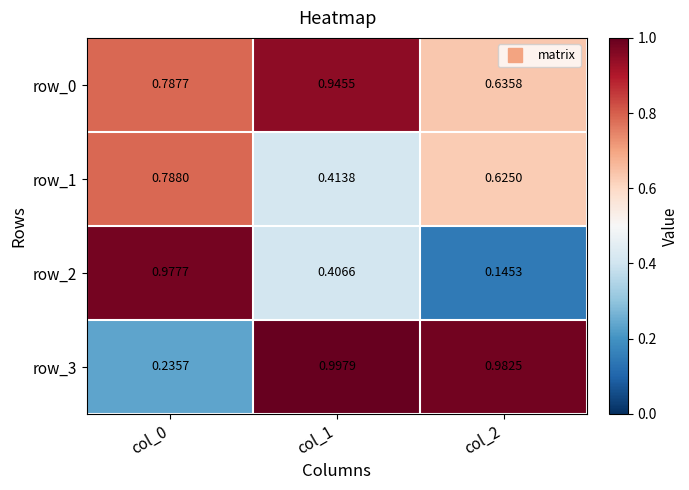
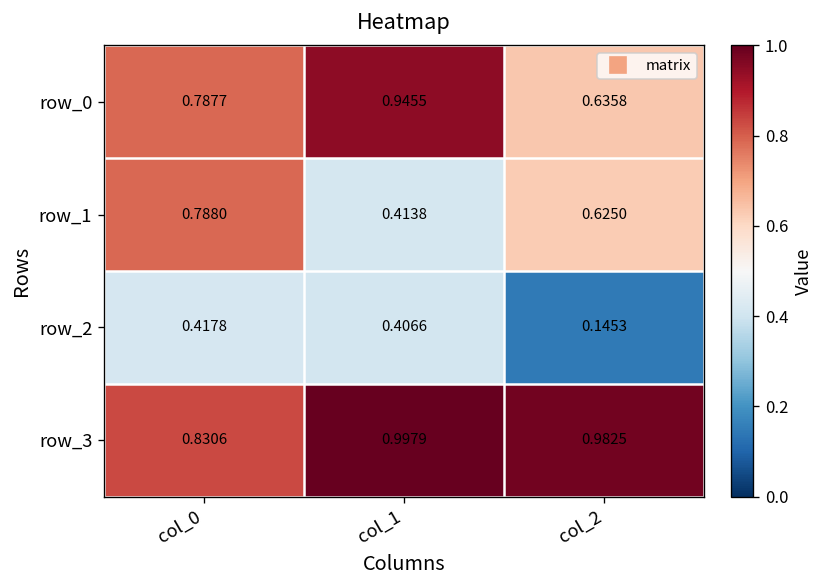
  {
    "row_0": {
      "col_0": 0.7877,
      "col_1": 0.9455,
      "col_2": 0.6358
    },
    "row_1": {
      "col_0": 0.7880,
      "col_1": 0.4138,
      "col_2": 0.6250
    },
    "row_2": {
-     "col_0": 0.9777,
+     "col_0": 0.4178,
      "col_1": 0.4066,
      "col_2": 0.1453
    },
    "row_3": {
-     "col_0": 0.2357,
+     "col_0": 0.8306,
      "col_1": 0.9979,
      "col_2": 0.9825
    }
  }
